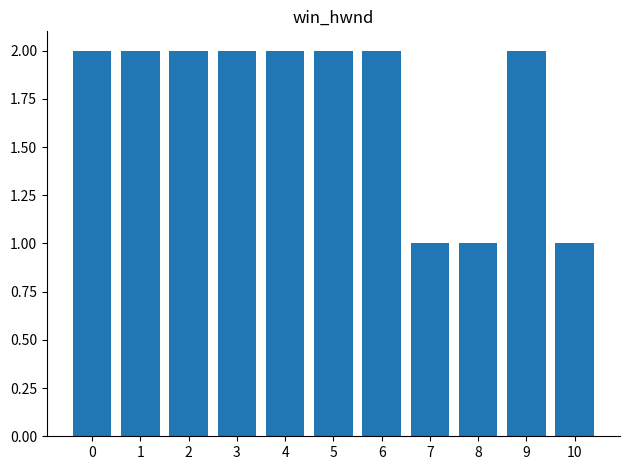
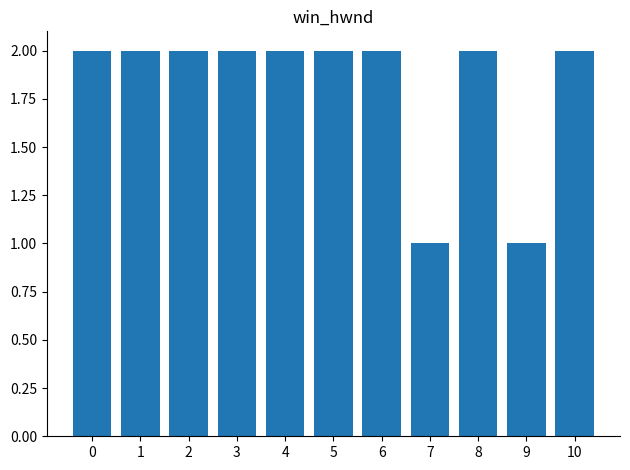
  {
    "0": 2,
    "1": 2,
    "2": 2,
    "3": 2,
    "4": 2,
    "5": 2,
    "6": 2,
    "7": 1,
-   "8": 1,
-   "9": 2,
-   "10": 1
+   "8": 2,
+   "9": 1,
+   "10": 2
  }
